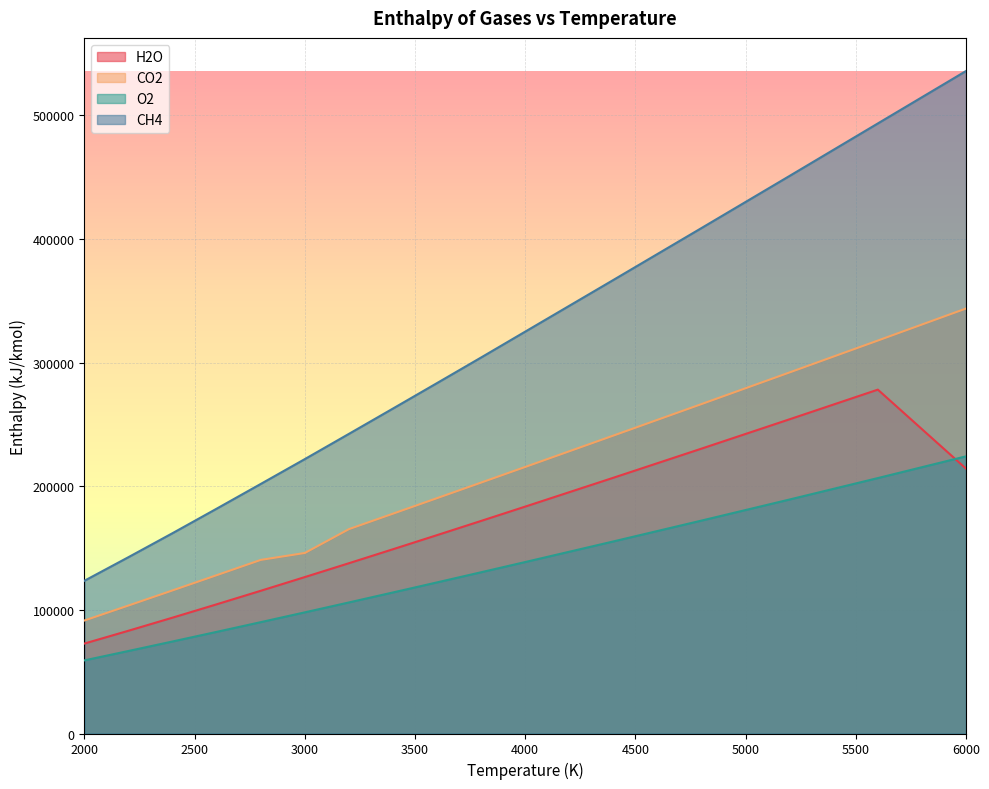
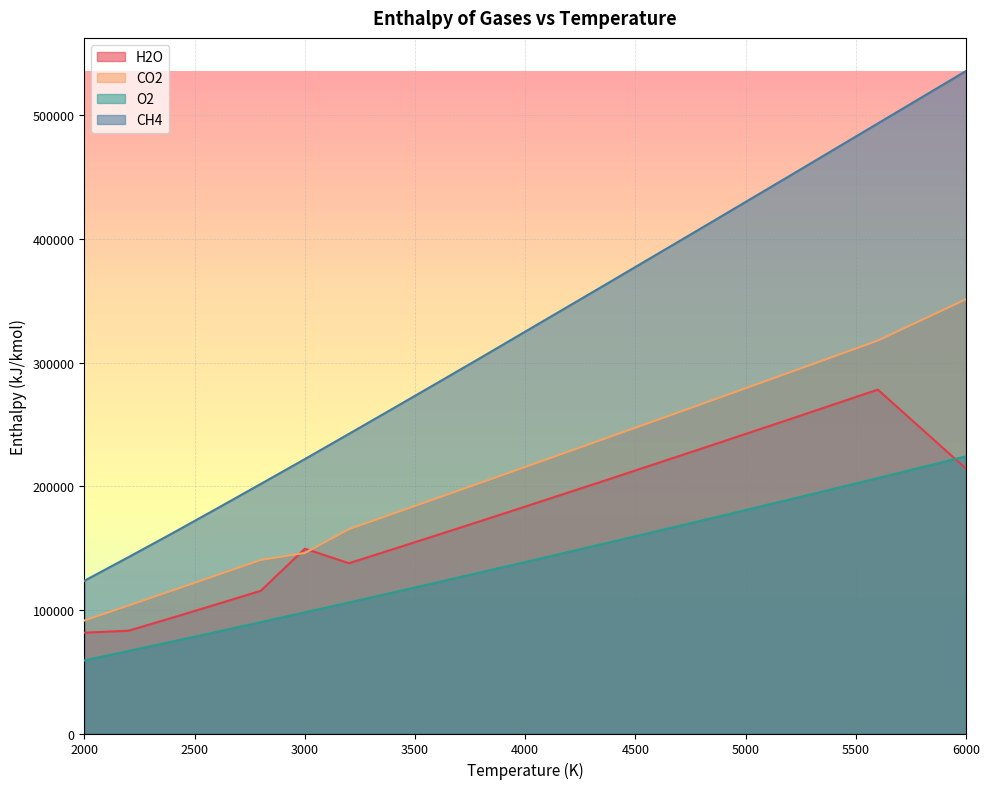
  {
    "H2O": {
-     "2000": 73000,
-     "3000": 127000,
+     "2000": 82000,
+     "3000": 149000,
      "4000": 184000,
      "6000": 214000
    },
    "CO2": {
      "2000": 91000,
      "3000": 146000,
      "4000": 216000,
-     "6000": 344000
+     "6000": 351000
    }
  }
